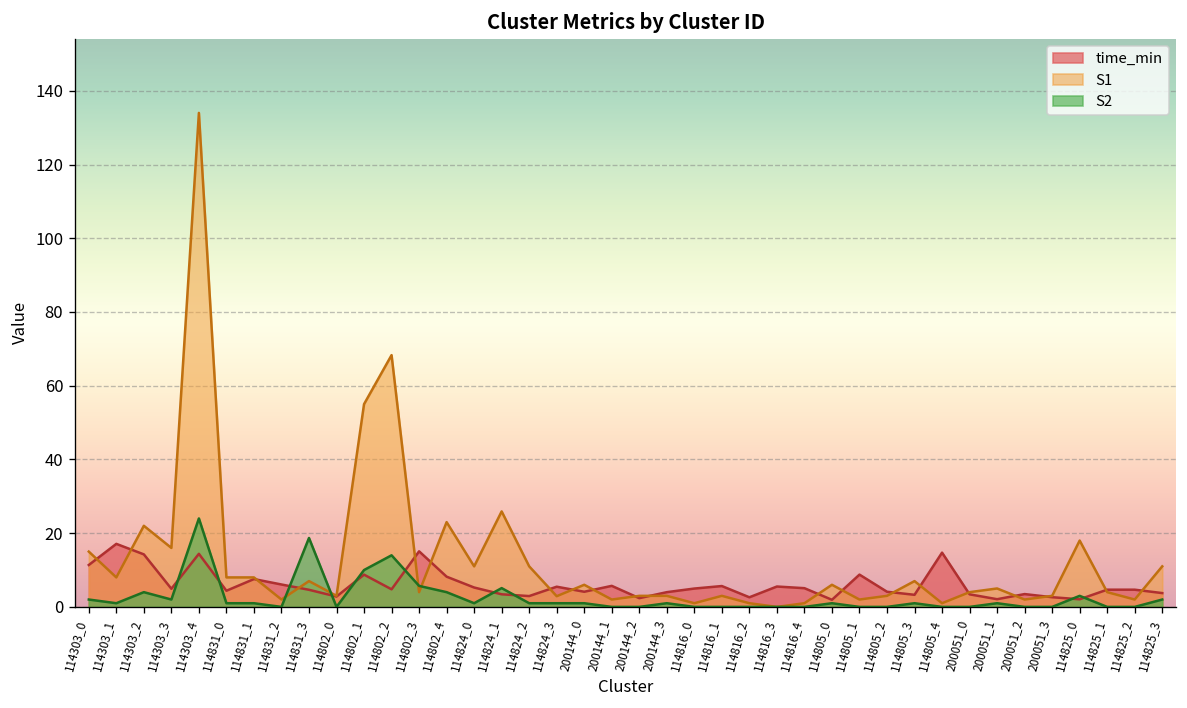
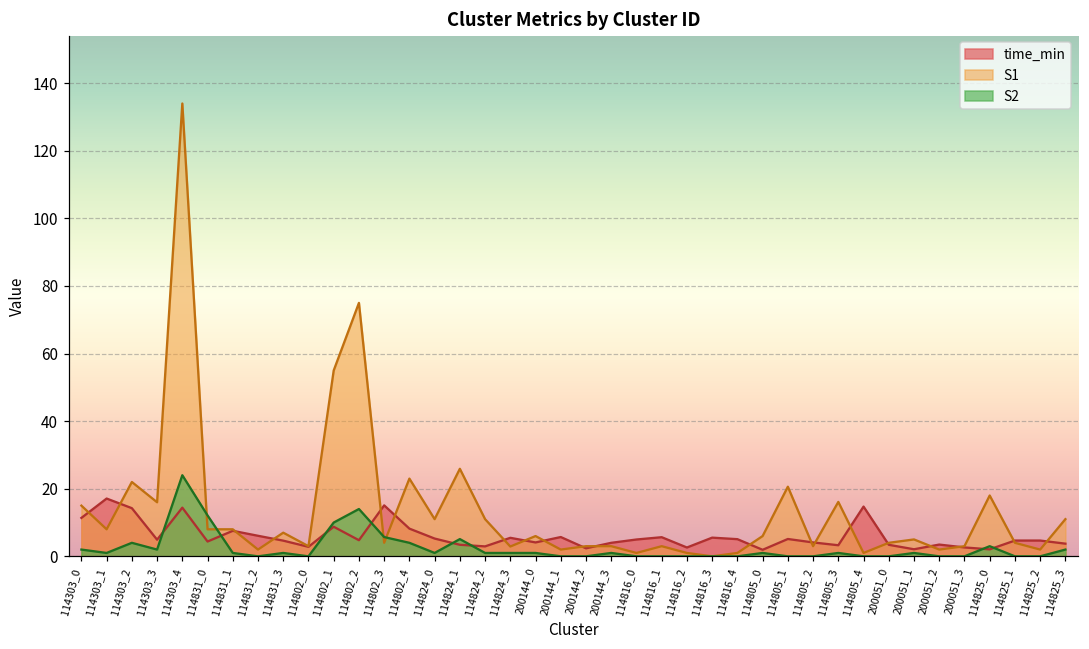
  {
    "time_min": {
      "114303_0": 11,
      "114303_1": 17,
      "114303_2": 14,
      "114303_3": 5,
      "114303_4": 14,
      "114831_0": 4,
      "114831_2": 6,
      "114831_3": 5,
      "114802_1": 9,
      "114802_2": 5,
      "114802_3": 15,
      "114802_4": 8,
      "114824_0": 5,
      "114824_1": 3,
      "114824_2": 3,
      "114824_3": 5,
      "200144_0": 4,
      "200144_1": 6,
      "200144_3": 4,
      "114816_0": 5,
      "114816_1": 6,
      "114816_2": 3,
      "114816_3": 6,
      "114816_4": 5,
      "114805_0": 2,
-     "114805_1": 9,
+     "114805_1": 5,
      "114805_2": 4,
      "114805_3": 3,
      "114805_4": 15,
      "200051_1": 2,
      "200051_2": 3,
      "114825_0": 2,
      "114825_2": 5,
      "114825_3": 4
    },
    "S1": {
      "114303_0": 15,
      "114303_1": 8,
      "114303_2": 22,
      "114303_3": 16,
      "114303_4": 134,
      "114831_0": 8,
      "114831_2": 2,
      "114831_3": 7,
      "114802_1": 55,
-     "114802_2": 68,
+     "114802_2": 75,
      "114802_3": 4,
      "114802_4": 23,
      "114824_0": 11,
      "114824_1": 26,
      "114824_2": 11,
      "114824_3": 3,
      "200144_0": 6,
      "200144_1": 2,
      "200144_3": 3,
      "114816_0": 1,
      "114816_1": 3,
      "114816_2": 1,
      "114816_4": 1,
      "114805_0": 6,
-     "114805_1": 2,
+     "114805_1": 21,
      "114805_2": 3,
-     "114805_3": 7,
+     "114805_3": 16,
      "114805_4": 1,
      "200051_1": 5,
      "200051_2": 2,
      "114825_0": 18,
      "114825_2": 2,
      "114825_3": 11
    },
    "S2": {
      "114303_0": 2,
      "114303_1": 1,
      "114303_2": 4,
      "114303_3": 2,
      "114303_4": 24,
-     "114831_0": 1,
+     "114831_0": 12,
      "114831_1": 1,
      "114831_2": 0,
-     "114831_3": 19,
+     "114831_3": 1,
      "114802_0": 0,
      "114802_1": 10,
      "114802_2": 14,
      "114802_3": 6,
      "114802_4": 4,
      "114824_0": 1,
      "114824_1": 5,
      "114824_2": 1,
      "114824_3": 1,
      "200144_0": 1,
      "200144_1": 0,
      "200144_2": 0,
      "200144_3": 1,
      "114816_0": 0,
      "114816_1": 0,
      "114816_2": 0,
      "114816_4": 0,
      "114805_0": 1,
      "114805_1": 0,
      "114805_2": 0,
      "114805_3": 1,
      "114805_4": 0,
      "200051_0": 0,
      "200051_1": 1,
      "200051_2": 0,
      "200051_3": 0,
      "114825_0": 3,
      "114825_1": 0,
      "114825_2": 0,
      "114825_3": 2
    }
  }
